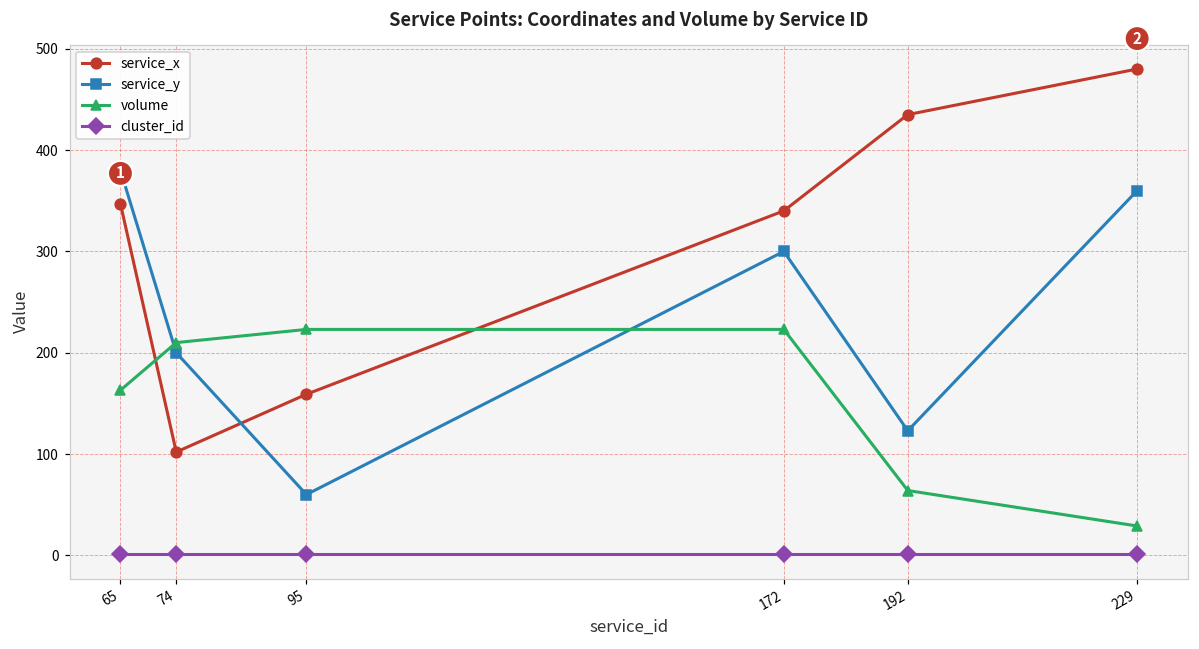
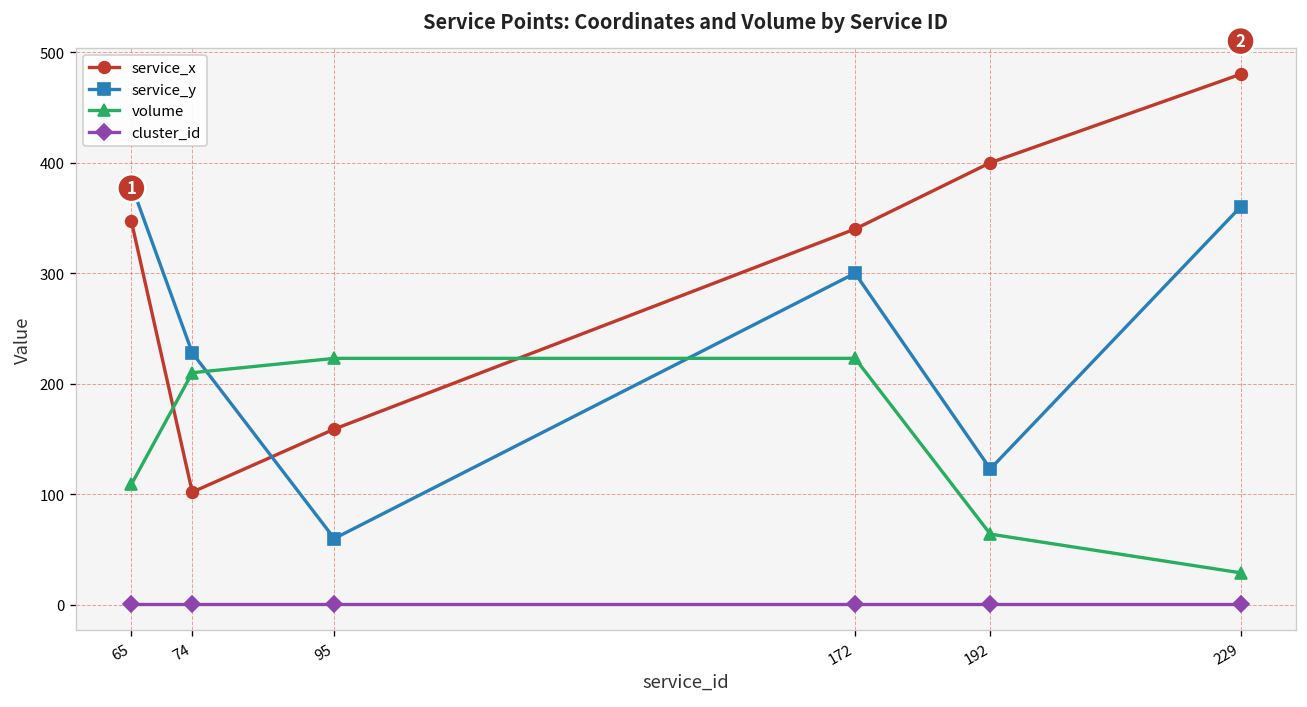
  {
    "service_x": {
      "65": 350,
      "74": 100,
      "95": 160,
      "172": 340,
-     "192": 440
+     "192": 400
    },
    "service_y": {
-     "74": 200,
+     "74": 230,
      "95": 60,
      "172": 300,
      "192": 120,
      "229": 360
    },
    "volume": {
-     "65": 160,
+     "65": 110,
      "74": 210,
      "95": 220,
      "172": 220,
      "192": 60,
      "229": 30
    },
    "cluster_id": {
      "65": 0,
      "74": 0,
      "95": 0,
      "172": 0,
      "192": 0,
      "229": 0
    }
  }
